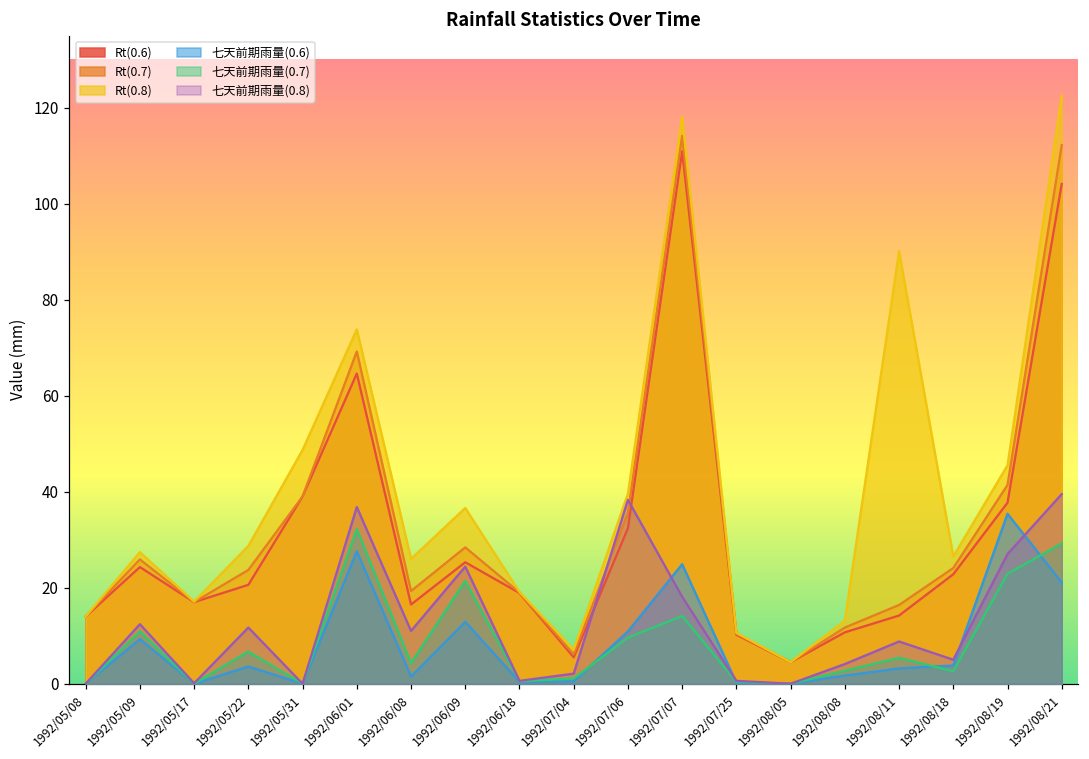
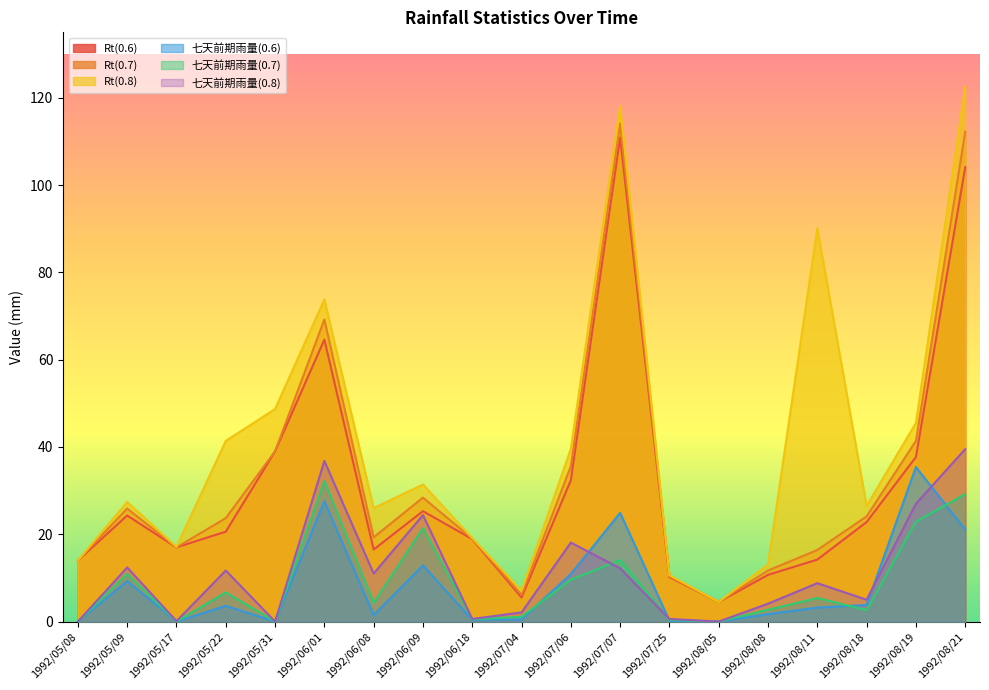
  {
    "Rt(0.8)": {
      "1992/05/09": 27,
-     "1992/05/22": 29,
+     "1992/05/22": 41,
      "1992/05/31": 49,
      "1992/06/01": 74,
      "1992/06/08": 26,
-     "1992/06/09": 37,
+     "1992/06/09": 31,
      "1992/07/04": 7,
      "1992/07/06": 40,
      "1992/07/07": 118,
      "1992/08/08": 13,
      "1992/08/11": 90,
      "1992/08/18": 27,
      "1992/08/19": 46,
      "1992/08/21": 123
    },
    "七天前期雨量(0.6)": {
      "1992/05/09": 9,
      "1992/05/22": 4,
      "1992/06/01": 28,
      "1992/06/08": 2,
      "1992/06/09": 13,
      "1992/07/04": 1,
      "1992/07/06": 11,
      "1992/07/07": 25,
      "1992/08/08": 2,
      "1992/08/11": 3,
      "1992/08/18": 4,
      "1992/08/19": 35,
      "1992/08/21": 21
    },
    "七天前期雨量(0.7)": {
      "1992/05/09": 11,
      "1992/05/22": 7,
      "1992/06/01": 32,
      "1992/06/08": 4,
      "1992/06/09": 21,
      "1992/07/04": 1,
      "1992/07/06": 10,
      "1992/07/07": 14,
      "1992/08/08": 3,
      "1992/08/11": 5,
      "1992/08/18": 3,
      "1992/08/19": 23,
      "1992/08/21": 29
    },
    "七天前期雨量(0.8)": {
      "1992/05/09": 12,
      "1992/05/22": 12,
      "1992/06/01": 37,
      "1992/06/08": 11,
      "1992/06/09": 24,
      "1992/07/04": 2,
-     "1992/07/06": 38,
-     "1992/07/07": 18,
+     "1992/07/06": 18,
+     "1992/07/07": 12,
      "1992/08/08": 4,
      "1992/08/11": 9,
      "1992/08/18": 5,
      "1992/08/19": 27,
      "1992/08/21": 40
    }
  }
